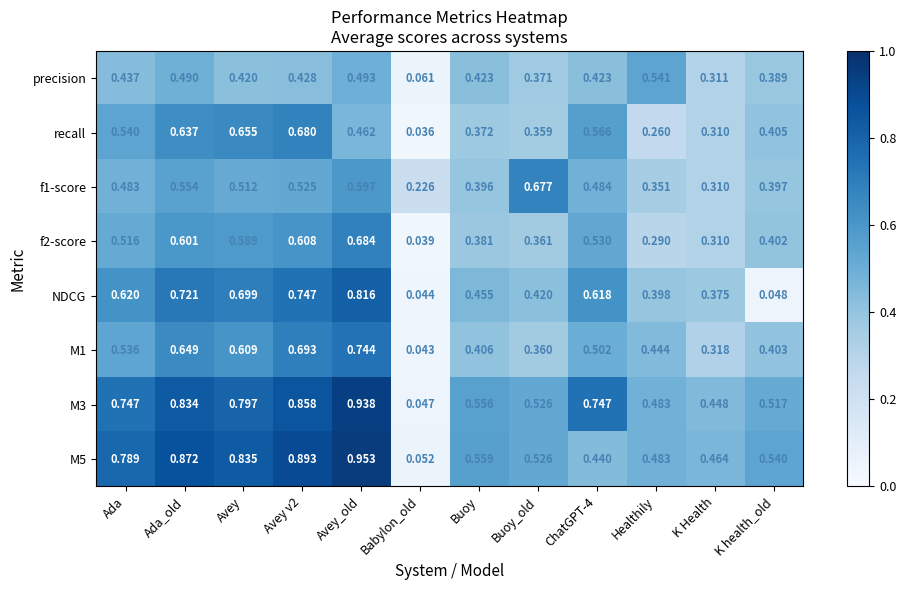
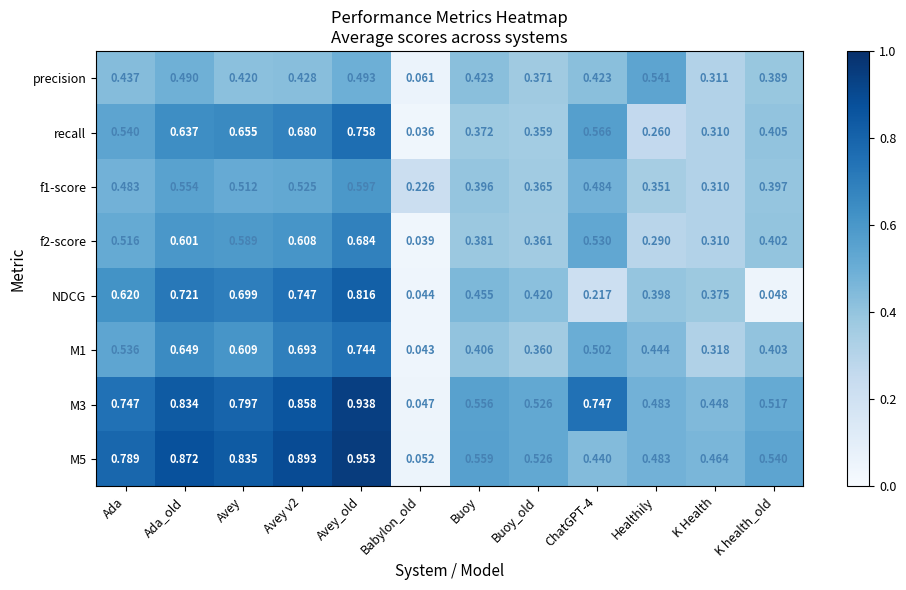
  {
    "precision": {
      "Ada": 0.437,
      "Avey": 0.420,
      "Avey v2": 0.428,
      "Babylon_old": 0.061,
      "Buoy": 0.423,
      "Buoy_old": 0.371,
      "ChatGPT-4": 0.423,
      "K Health": 0.311,
      "K health_old": 0.389
    },
    "recall": {
      "Ada_old": 0.637,
      "Avey": 0.655,
      "Avey v2": 0.680,
-     "Avey_old": 0.462,
+     "Avey_old": 0.758,
      "Babylon_old": 0.036,
      "Buoy": 0.372,
      "Buoy_old": 0.359,
      "Healthily": 0.260,
      "K Health": 0.310,
      "K health_old": 0.405
    },
    "f1-score": {
      "Babylon_old": 0.226,
      "Buoy": 0.396,
-     "Buoy_old": 0.677,
+     "Buoy_old": 0.365,
      "Healthily": 0.351,
      "K Health": 0.310,
      "K health_old": 0.397
    },
    "f2-score": {
      "Ada_old": 0.601,
      "Avey v2": 0.608,
      "Avey_old": 0.684,
      "Babylon_old": 0.039,
      "Buoy": 0.381,
      "Buoy_old": 0.361,
      "Healthily": 0.290,
      "K Health": 0.310,
      "K health_old": 0.402
    },
    "NDCG": {
      "Ada": 0.620,
      "Ada_old": 0.721,
      "Avey": 0.699,
      "Avey v2": 0.747,
      "Avey_old": 0.816,
      "Babylon_old": 0.044,
      "Buoy": 0.455,
      "Buoy_old": 0.420,
-     "ChatGPT-4": 0.618,
+     "ChatGPT-4": 0.217,
      "Healthily": 0.398,
      "K Health": 0.375,
      "K health_old": 0.048
    },
    "M1": {
      "Ada_old": 0.649,
      "Avey": 0.609,
      "Avey v2": 0.693,
      "Avey_old": 0.744,
      "Babylon_old": 0.043,
      "Buoy": 0.406,
      "Buoy_old": 0.360,
      "Healthily": 0.444,
      "K Health": 0.318,
      "K health_old": 0.403
    },
    "M3": {
      "Ada": 0.747,
      "Ada_old": 0.834,
      "Avey": 0.797,
      "Avey v2": 0.858,
      "Avey_old": 0.938,
      "Babylon_old": 0.047,
      "ChatGPT-4": 0.747,
      "K Health": 0.448
    },
    "M5": {
      "Ada": 0.789,
      "Ada_old": 0.872,
      "Avey": 0.835,
      "Avey v2": 0.893,
      "Avey_old": 0.953,
      "Babylon_old": 0.052,
      "ChatGPT-4": 0.440,
      "K Health": 0.464
    }
  }
